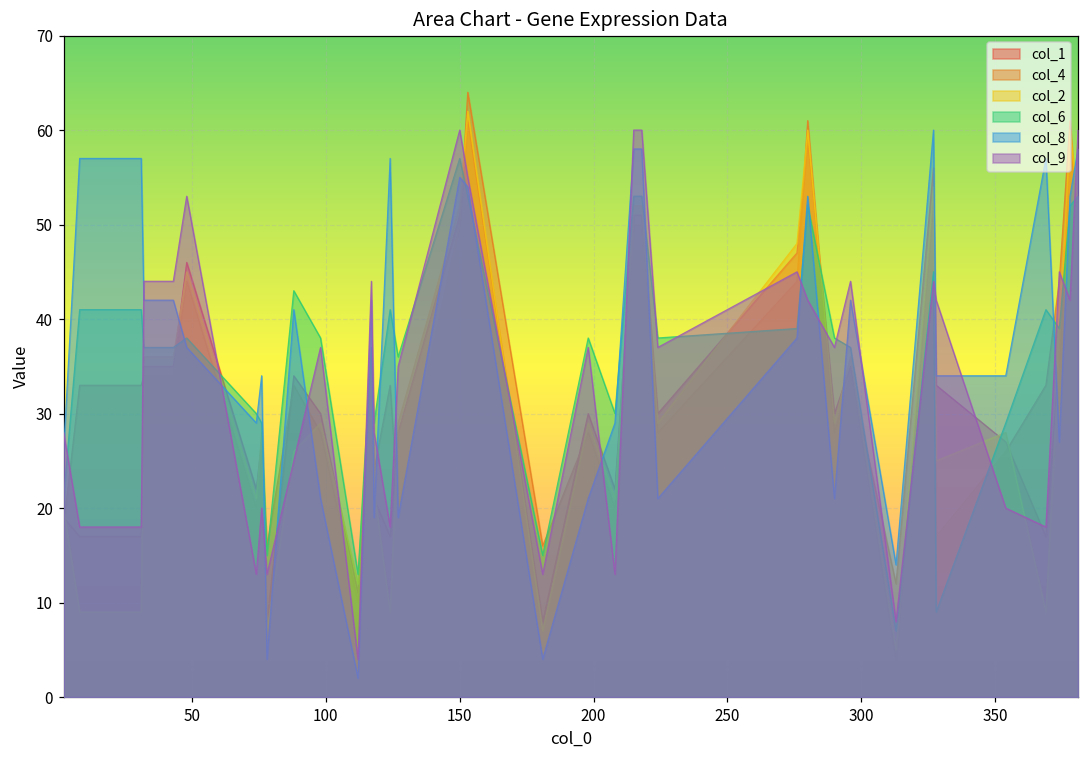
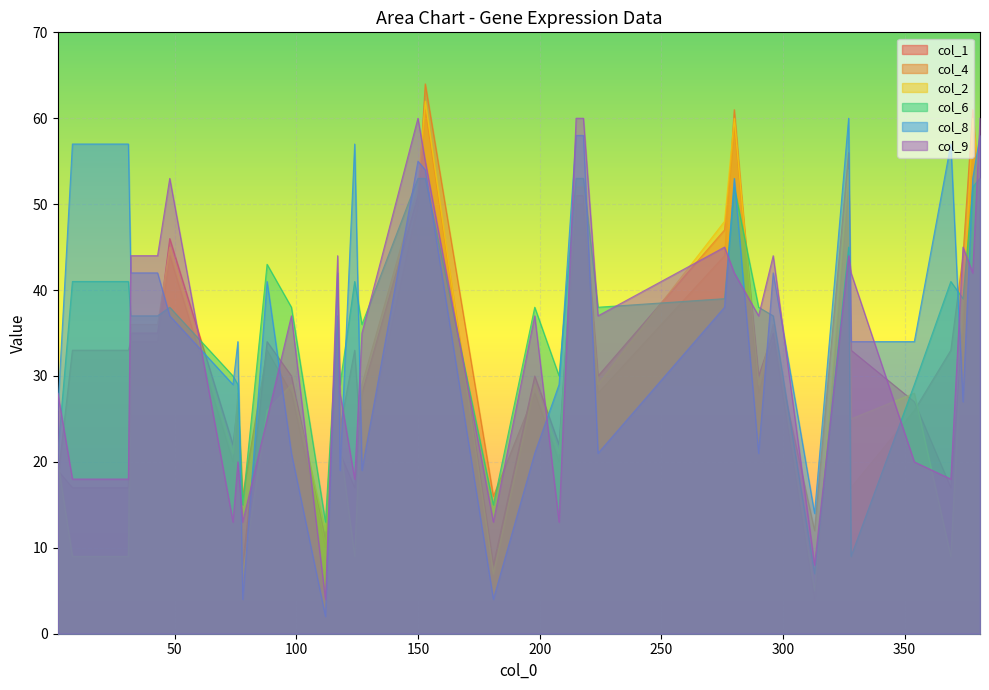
  {
    "col_6": {
-     "150": 57
+     "150": 53
    },
    "col_8": {
      "150": 55
    },
    "col_9": {
      "150": 60
    }
  }
